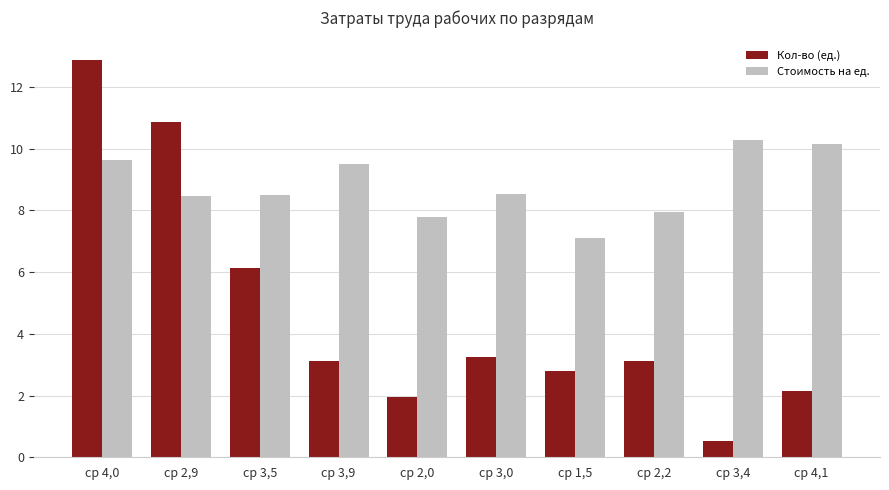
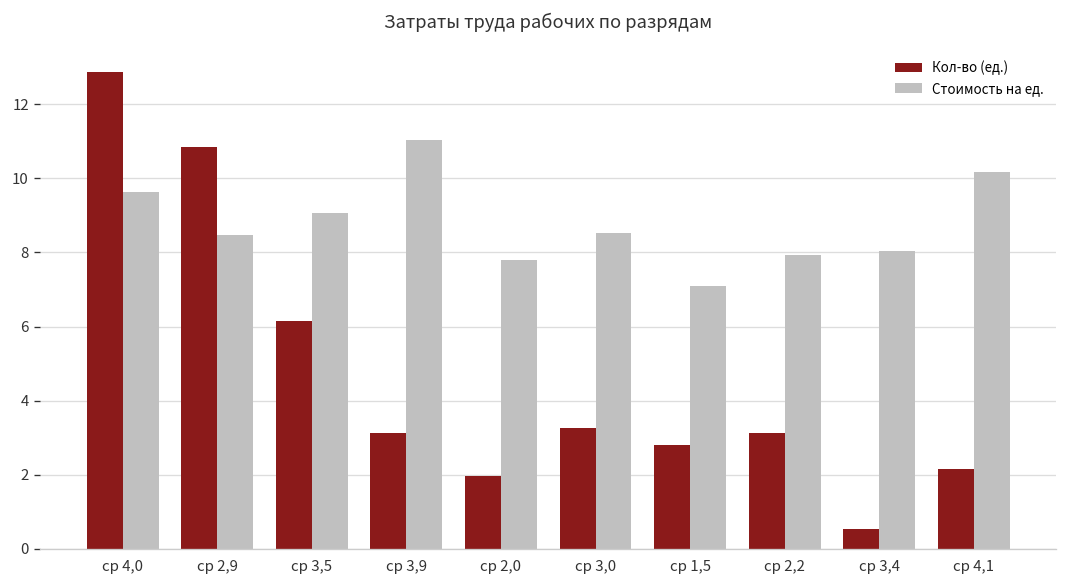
  {
    "Кол-во (ед.)": {
      "ср 4,0": 12.9,
      "ср 2,9": 10.9,
      "ср 3,5": 6.1,
      "ср 3,9": 3.1,
      "ср 2,0": 2.0,
      "ср 3,0": 3.2,
      "ср 1,5": 2.8,
      "ср 2,2": 3.1,
      "ср 3,4": 0.5,
      "ср 4,1": 2.1
    },
    "Стоимость на ед.": {
      "ср 4,0": 9.6,
      "ср 2,9": 8.5,
-     "ср 3,5": 8.5,
-     "ср 3,9": 9.5,
+     "ср 3,5": 9.1,
+     "ср 3,9": 11.0,
      "ср 2,0": 7.8,
      "ср 3,0": 8.5,
      "ср 1,5": 7.1,
      "ср 2,2": 7.9,
-     "ср 3,4": 10.3,
+     "ср 3,4": 8.0,
      "ср 4,1": 10.2
    }
  }
